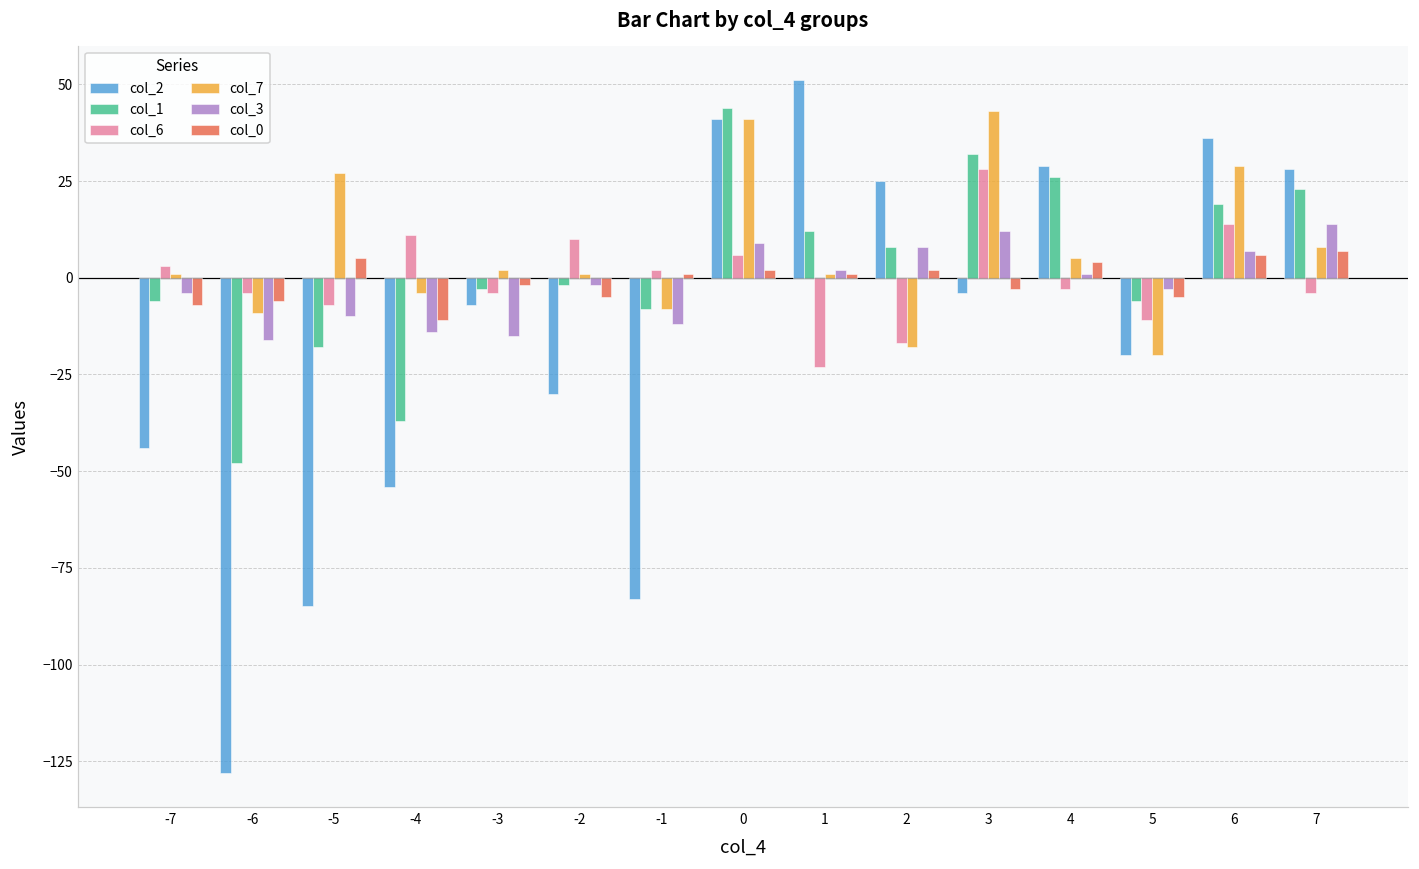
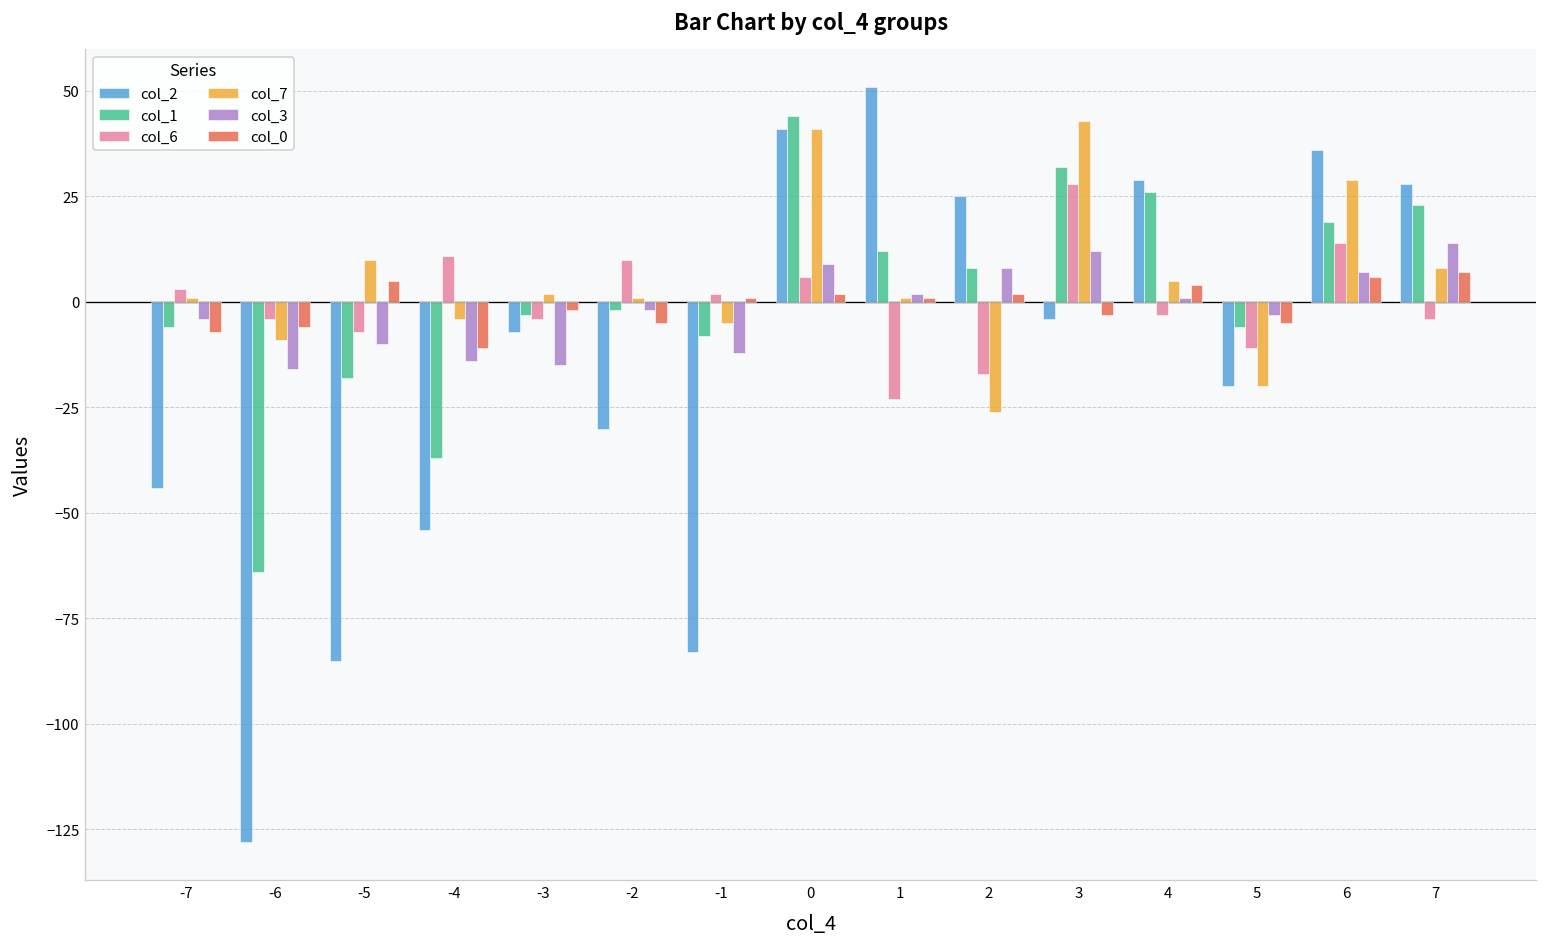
  {
    "col_2": {
      "-7": -44,
      "-6": -128,
      "-5": -85,
      "-4": -54,
      "-3": -7,
      "-2": -30,
      "-1": -83,
      "0": 41,
      "1": 51,
      "2": 25,
      "3": -4,
      "4": 29,
      "5": -20,
      "6": 36,
      "7": 28
    },
    "col_1": {
      "-7": -6,
-     "-6": -48,
+     "-6": -64,
      "-5": -18,
      "-4": -37,
      "-3": -3,
      "-2": -2,
      "-1": -8,
      "0": 44,
      "1": 12,
      "2": 8,
      "3": 32,
      "4": 26,
      "5": -6,
      "6": 19,
      "7": 23
    },
    "col_6": {
      "-7": 3,
      "-6": -4,
      "-5": -7,
      "-4": 11,
      "-3": -4,
      "-2": 10,
      "-1": 2,
      "0": 6,
      "1": -23,
      "2": -17,
      "3": 28,
      "4": -3,
      "5": -11,
      "6": 14,
      "7": -4
    },
    "col_7": {
      "-7": 1,
      "-6": -9,
-     "-5": 27,
+     "-5": 10,
      "-4": -4,
      "-3": 2,
      "-2": 1,
-     "-1": -8,
+     "-1": -5,
      "0": 41,
      "1": 1,
-     "2": -18,
+     "2": -26,
      "3": 43,
      "4": 5,
      "5": -20,
      "6": 29,
      "7": 8
    },
    "col_3": {
      "-7": -4,
      "-6": -16,
      "-5": -10,
      "-4": -14,
      "-3": -15,
      "-2": -2,
      "-1": -12,
      "0": 9,
      "1": 2,
      "2": 8,
      "3": 12,
      "4": 1,
      "5": -3,
      "6": 7,
      "7": 14
    },
    "col_0": {
      "-7": -7,
      "-6": -6,
      "-5": 5,
      "-4": -11,
      "-3": -2,
      "-2": -5,
      "-1": 1,
      "0": 2,
      "1": 1,
      "2": 2,
      "3": -3,
      "4": 4,
      "5": -5,
      "6": 6,
      "7": 7
    }
  }
